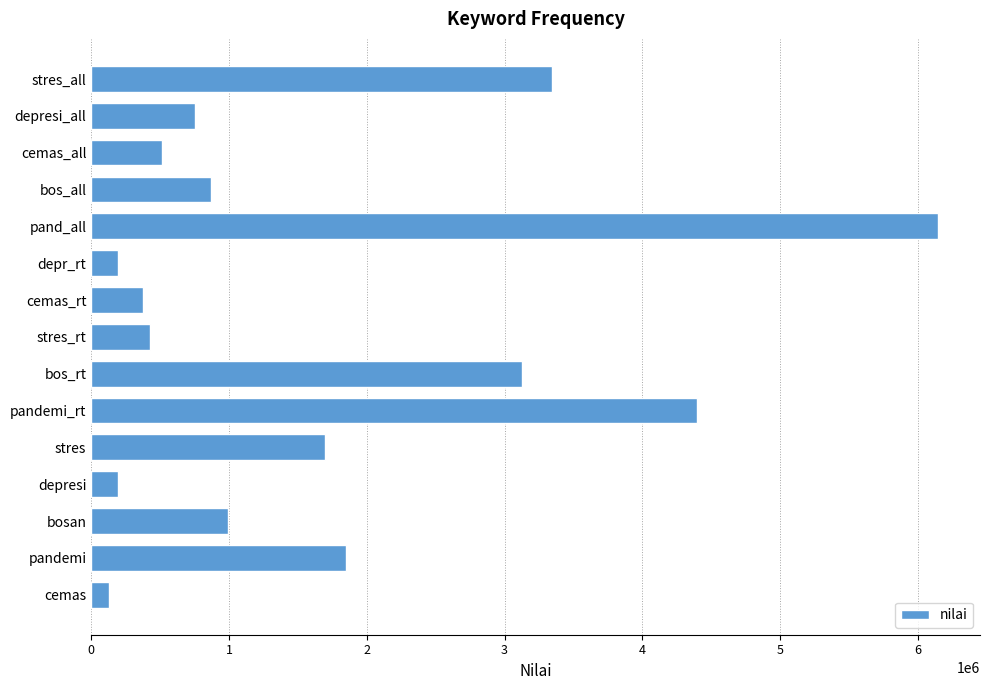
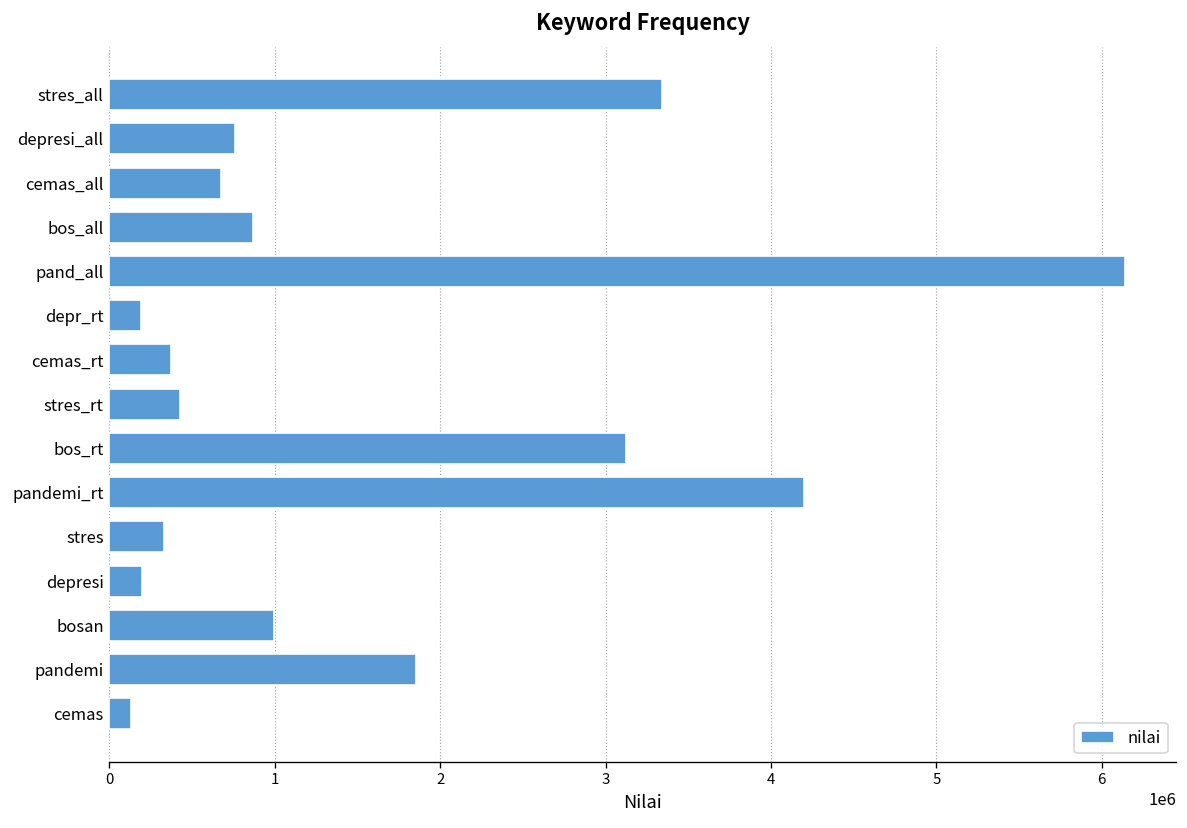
  {
    "stres_all": 3340000,
    "depresi_all": 760000,
-   "cemas_all": 510000,
+   "cemas_all": 670000,
    "bos_all": 870000,
    "pand_all": 6140000,
    "depr_rt": 190000,
    "cemas_rt": 370000,
    "stres_rt": 430000,
    "bos_rt": 3120000,
-   "pandemi_rt": 4400000,
-   "stres": 1690000,
+   "pandemi_rt": 4200000,
+   "stres": 330000,
    "depresi": 190000,
    "bosan": 990000,
    "pandemi": 1850000,
    "cemas": 130000
  }
